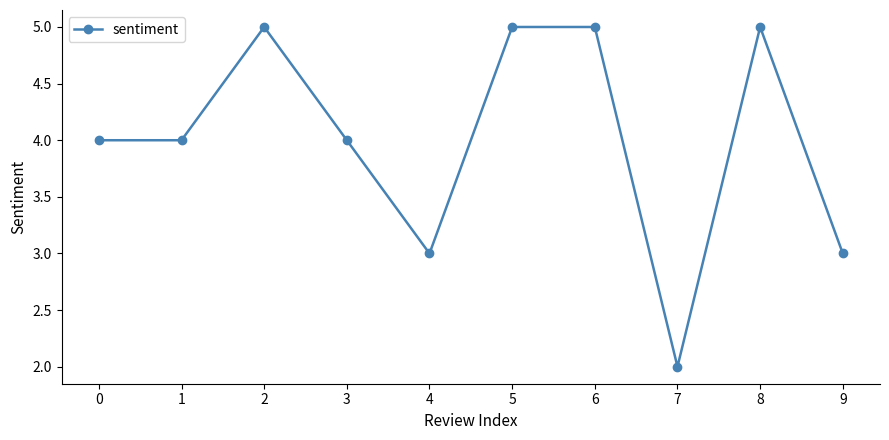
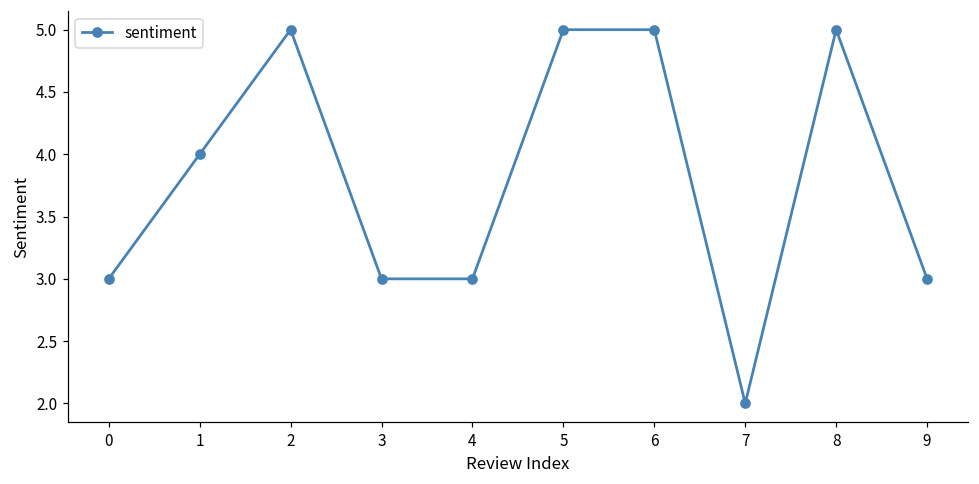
  {
-   "0": 4,
+   "0": 3,
    "1": 4,
    "2": 5,
-   "3": 4,
+   "3": 3,
    "4": 3,
    "5": 5,
    "6": 5,
    "7": 2,
    "8": 5,
    "9": 3
  }
